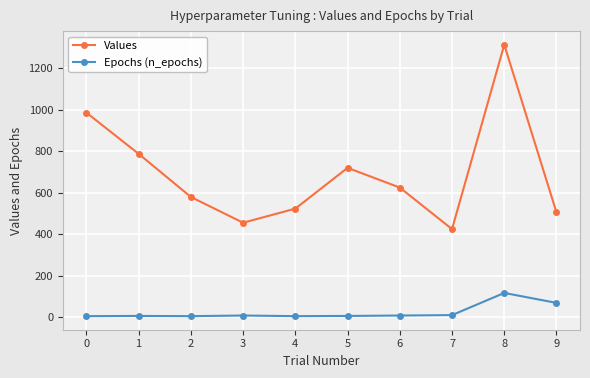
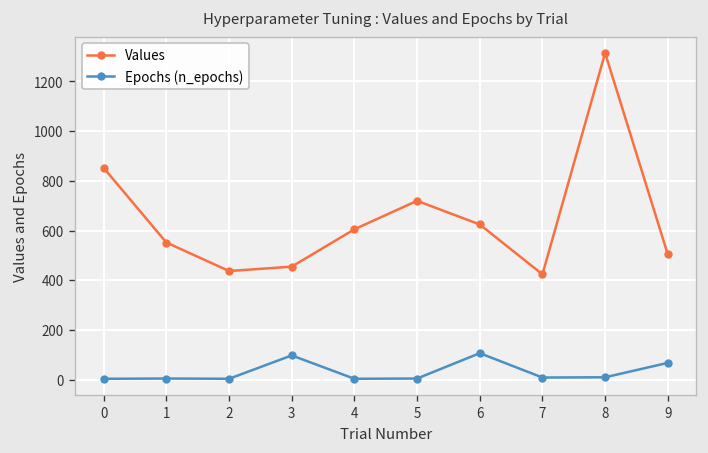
  {
    "Values": {
-     "0": 990,
-     "1": 790,
-     "2": 580,
+     "0": 850,
+     "1": 550,
+     "2": 440,
      "3": 450,
-     "4": 520,
+     "4": 610,
      "5": 720,
      "6": 620,
      "7": 420,
      "8": 1310,
      "9": 500
    },
    "Epochs (n_epochs)": {
      "0": 0,
      "1": 10,
      "2": 0,
-     "3": 10,
+     "3": 100,
      "4": 0,
      "5": 10,
-     "6": 10,
+     "6": 110,
      "7": 10,
-     "8": 120,
+     "8": 10,
      "9": 70
    }
  }
